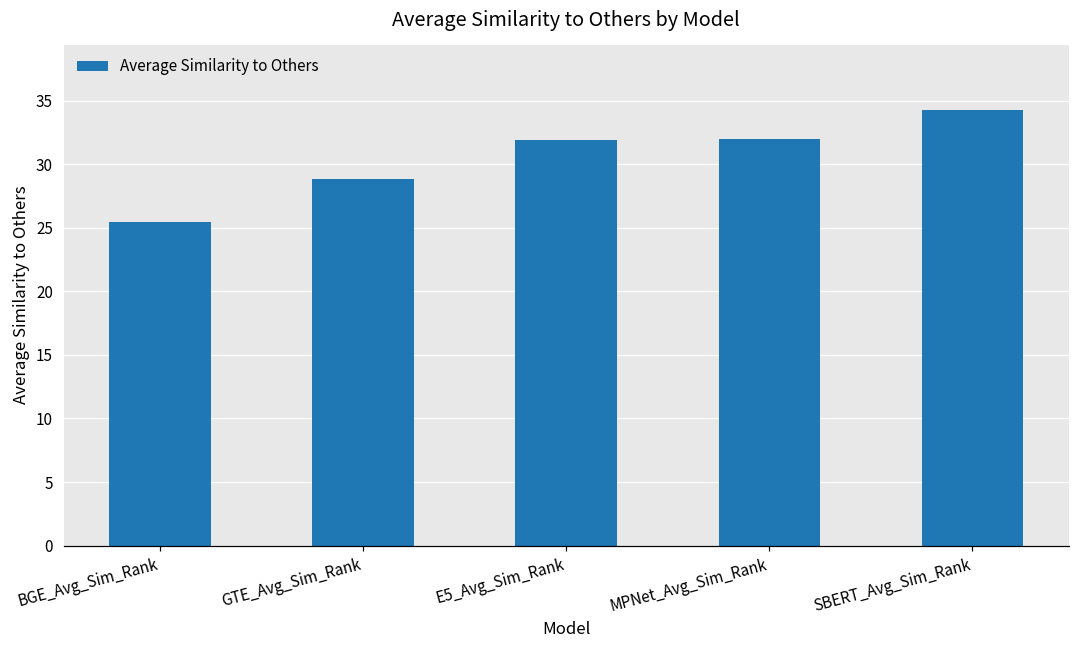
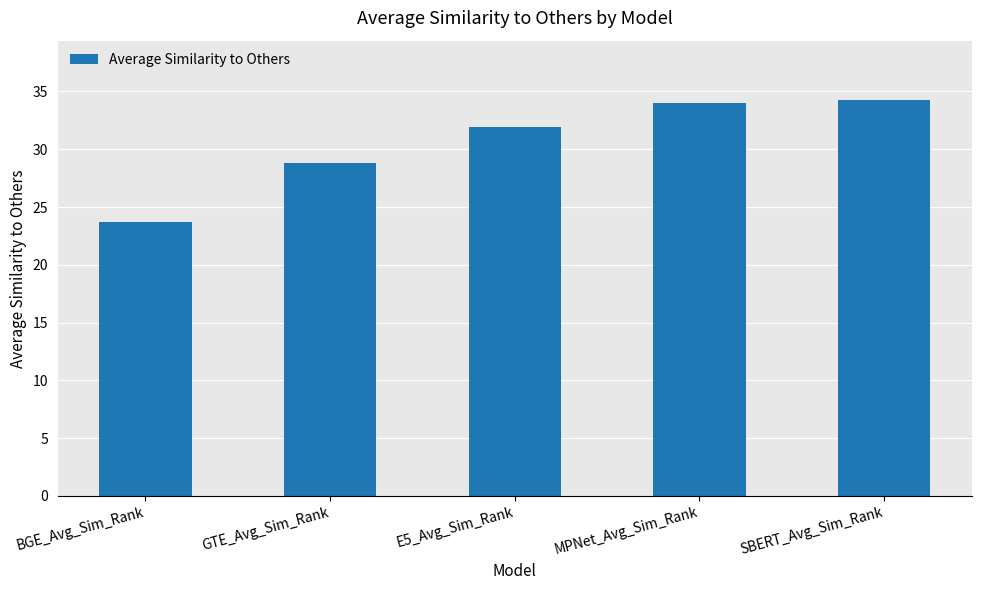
  {
-   "BGE_Avg_Sim_Rank": 25.5,
+   "BGE_Avg_Sim_Rank": 23.7,
    "GTE_Avg_Sim_Rank": 28.8,
    "E5_Avg_Sim_Rank": 31.9,
-   "MPNet_Avg_Sim_Rank": 31.9,
+   "MPNet_Avg_Sim_Rank": 34.0,
    "SBERT_Avg_Sim_Rank": 34.3
  }
